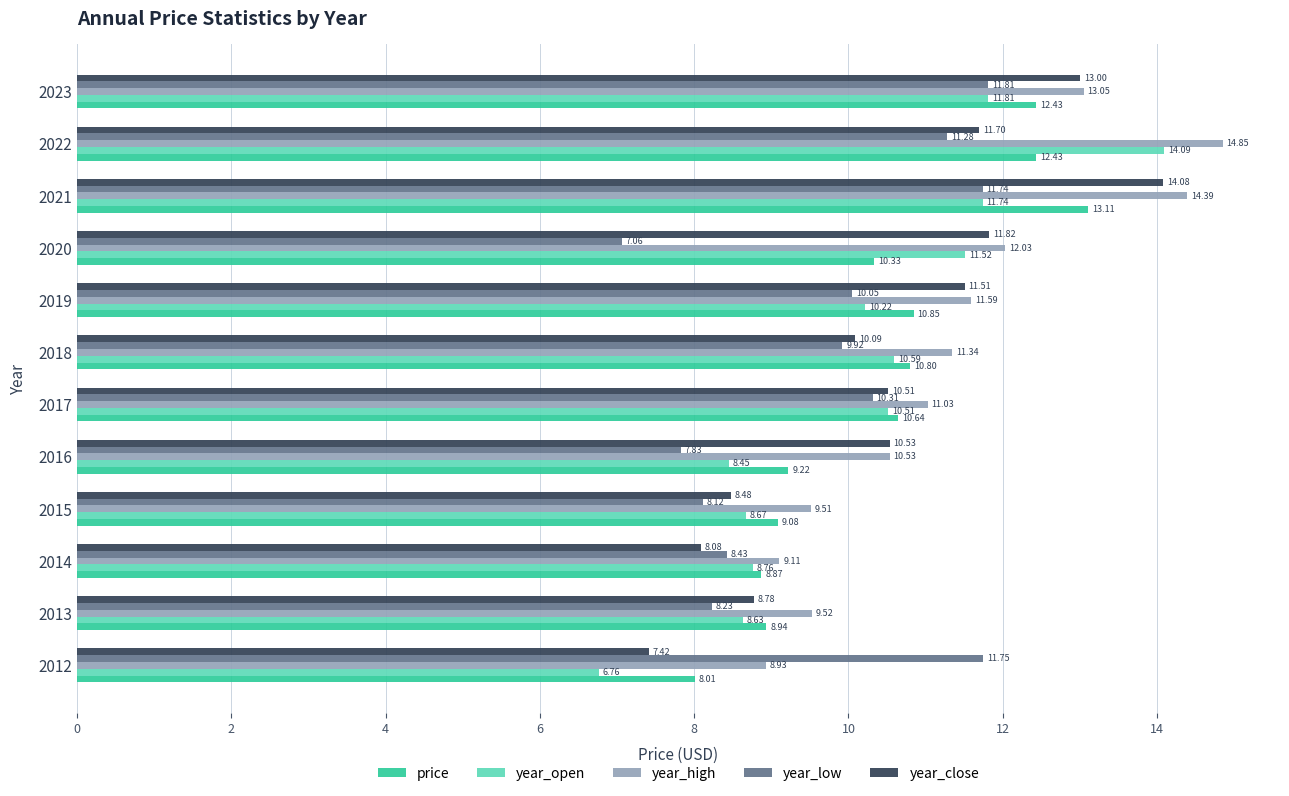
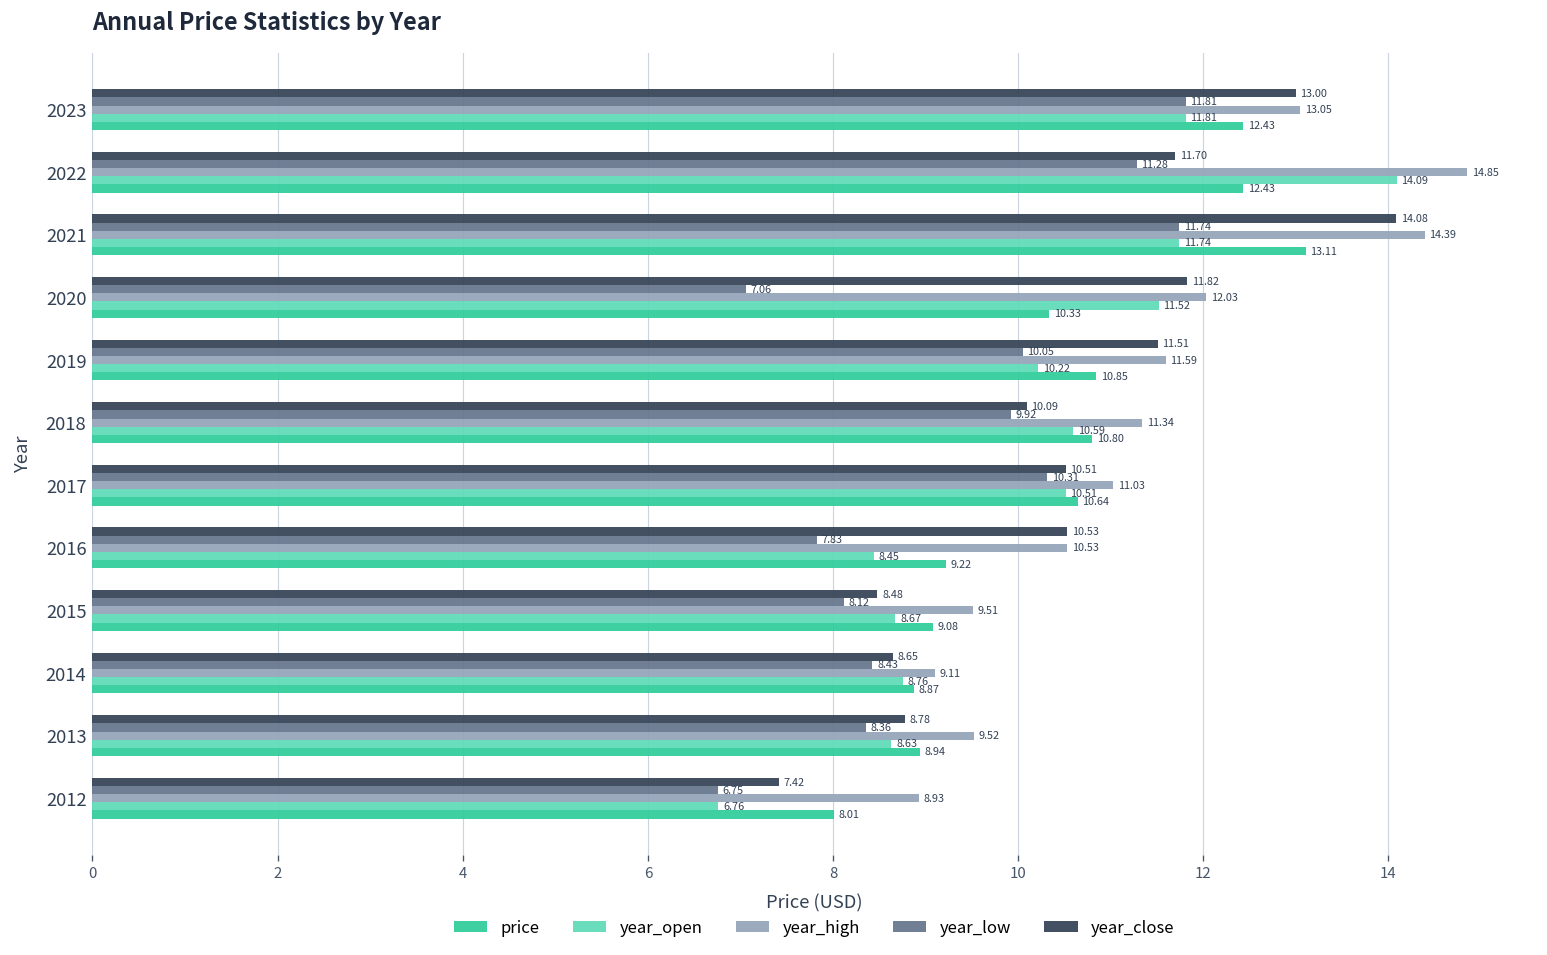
  {
    "year_high": {
      "2023": 13.05,
      "2022": 14.85,
      "2021": 14.39,
      "2020": 12.03,
      "2019": 11.59,
      "2018": 11.34,
      "2017": 11.03,
      "2016": 10.53,
      "2015": 9.51,
      "2014": 9.11,
      "2013": 9.52,
      "2012": 8.93
    },
    "year_low": {
      "2023": 11.81,
      "2022": 11.28,
      "2021": 11.74,
      "2020": 7.06,
      "2019": 10.05,
      "2018": 9.92,
      "2017": 10.31,
      "2016": 7.83,
      "2015": 8.12,
      "2014": 8.43,
-     "2013": 8.23,
-     "2012": 11.75
+     "2013": 8.36,
+     "2012": 6.75
    },
    "year_close": {
      "2023": 13.00,
      "2022": 11.70,
      "2021": 14.08,
      "2020": 11.82,
      "2019": 11.51,
      "2018": 10.09,
      "2017": 10.51,
      "2016": 10.53,
      "2015": 8.48,
-     "2014": 8.08,
+     "2014": 8.65,
      "2013": 8.78,
      "2012": 7.42
    }
  }
